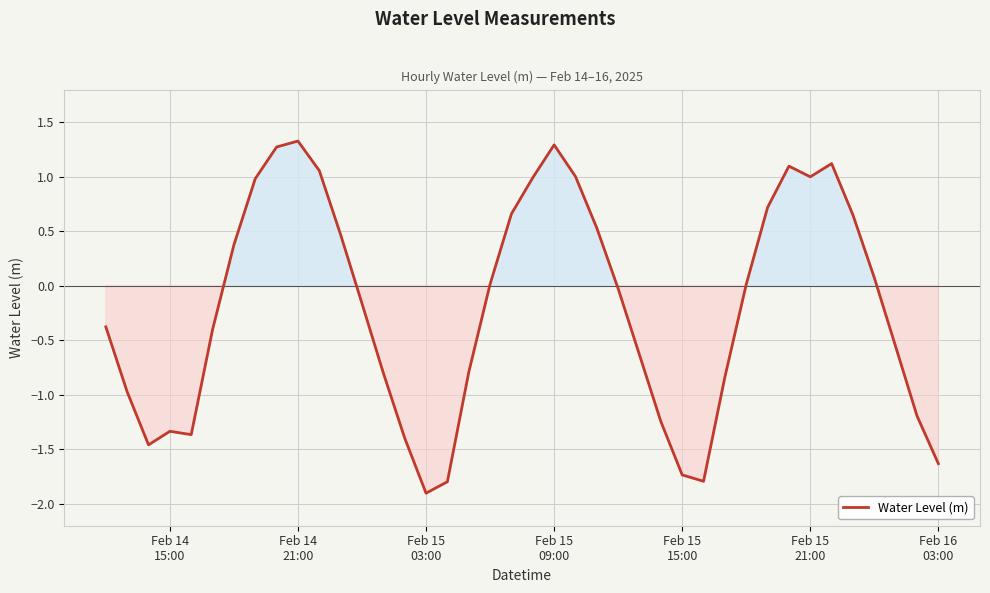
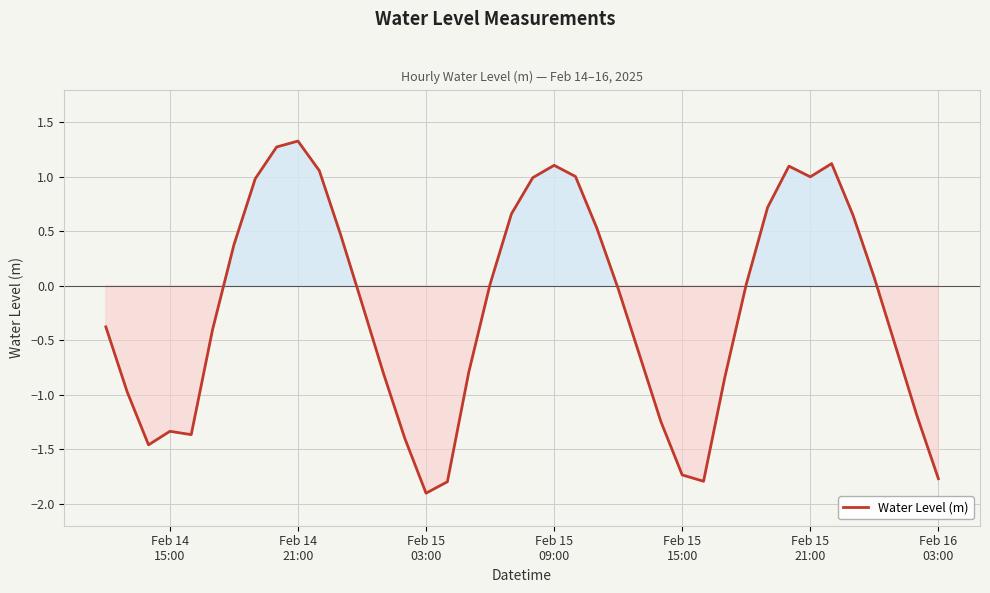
  {
    "Feb 14 15:00": -1.33,
    "Feb 14 21:00": 1.33,
    "Feb 15 03:00": -1.90,
-   "Feb 15 09:00": 1.29,
+   "Feb 15 09:00": 1.11,
    "Feb 15 15:00": -1.73,
    "Feb 15 21:00": 1.00,
-   "Feb 16 03:00": -1.63
+   "Feb 16 03:00": -1.77
  }
